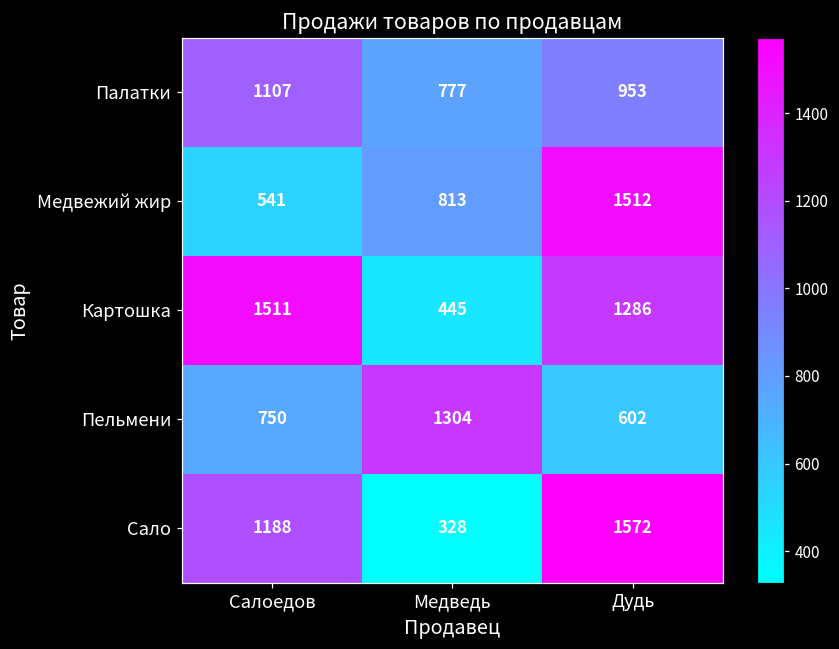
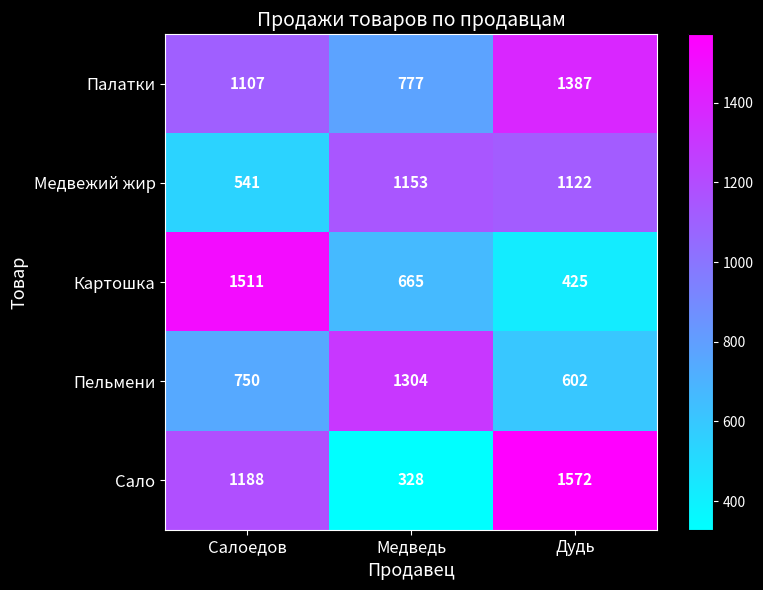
  {
    "Палатки": {
      "Салоедов": 1107,
      "Медведь": 777,
-     "Дудь": 953
+     "Дудь": 1387
    },
    "Медвежий жир": {
      "Салоедов": 541,
-     "Медведь": 813,
-     "Дудь": 1512
+     "Медведь": 1153,
+     "Дудь": 1122
    },
    "Картошка": {
      "Салоедов": 1511,
-     "Медведь": 445,
-     "Дудь": 1286
+     "Медведь": 665,
+     "Дудь": 425
    },
    "Пельмени": {
      "Салоедов": 750,
      "Медведь": 1304,
      "Дудь": 602
    },
    "Сало": {
      "Салоедов": 1188,
      "Медведь": 328,
      "Дудь": 1572
    }
  }
